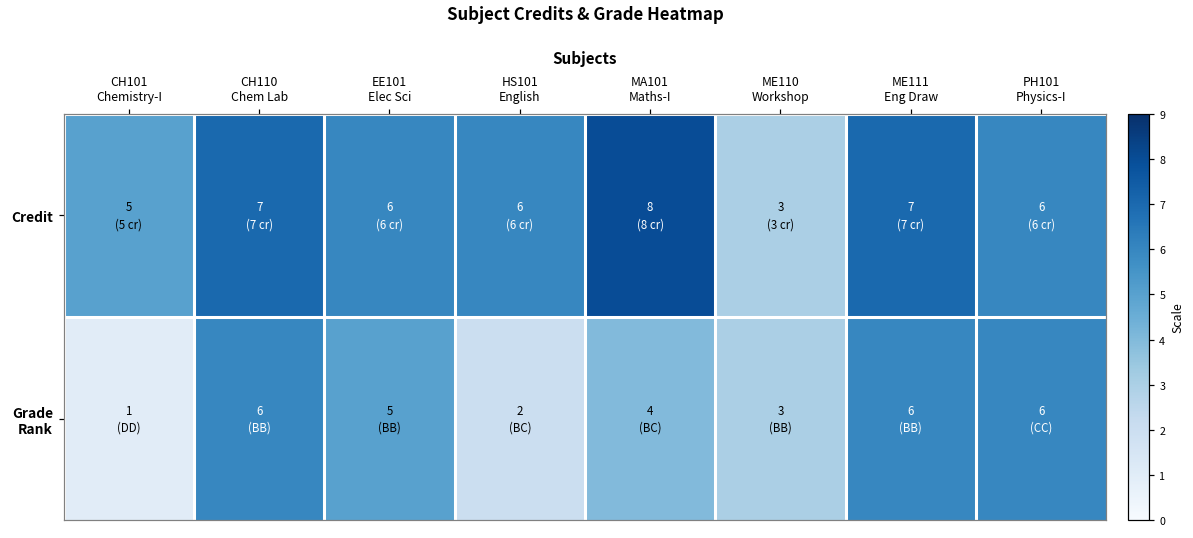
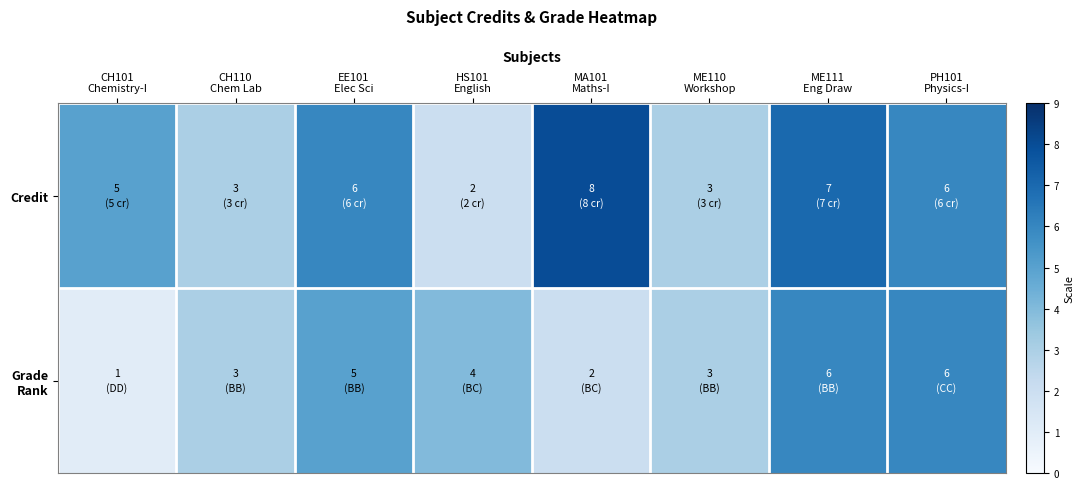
  {
    "Credit": {
-     "CH110 Chem Lab": "7 (7 cr)",
-     "HS101 English": "6 (6 cr)"
+     "CH110 Chem Lab": "3 (3 cr)",
+     "HS101 English": "2 (2 cr)"
    },
    "Grade Rank": {
      "CH101 Chemistry-I": "1",
-     "CH110 Chem Lab": "6",
+     "CH110 Chem Lab": "3",
      "EE101 Elec Sci": "5",
-     "HS101 English": "2",
-     "MA101 Maths-I": "4",
+     "HS101 English": "4",
+     "MA101 Maths-I": "2",
      "ME110 Workshop": "3",
      "ME111 Eng Draw": "6",
      "PH101 Physics-I": "6"
    }
  }
